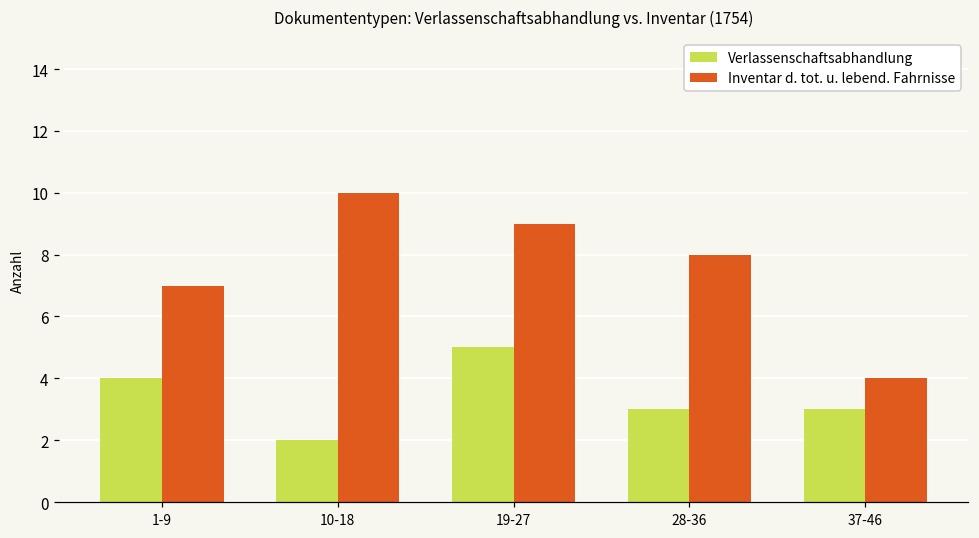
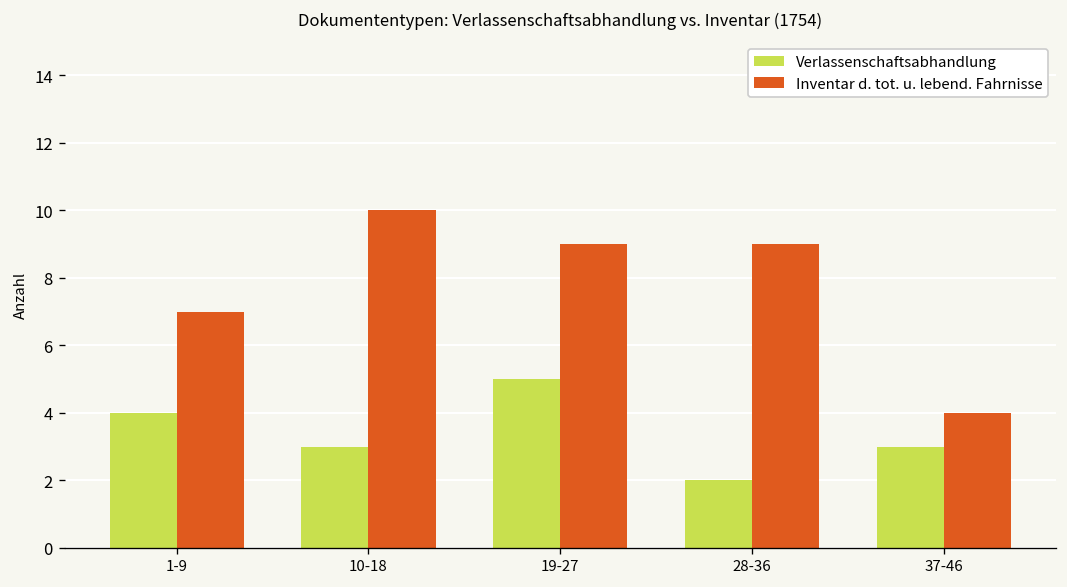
  {
    "Verlassenschaftsabhandlung": {
      "1-9": 4,
-     "10-18": 2,
+     "10-18": 3,
      "19-27": 5,
-     "28-36": 3,
+     "28-36": 2,
      "37-46": 3
    },
    "Inventar d. tot. u. lebend. Fahrnisse": {
      "1-9": 7,
      "10-18": 10,
      "19-27": 9,
-     "28-36": 8,
+     "28-36": 9,
      "37-46": 4
    }
  }
